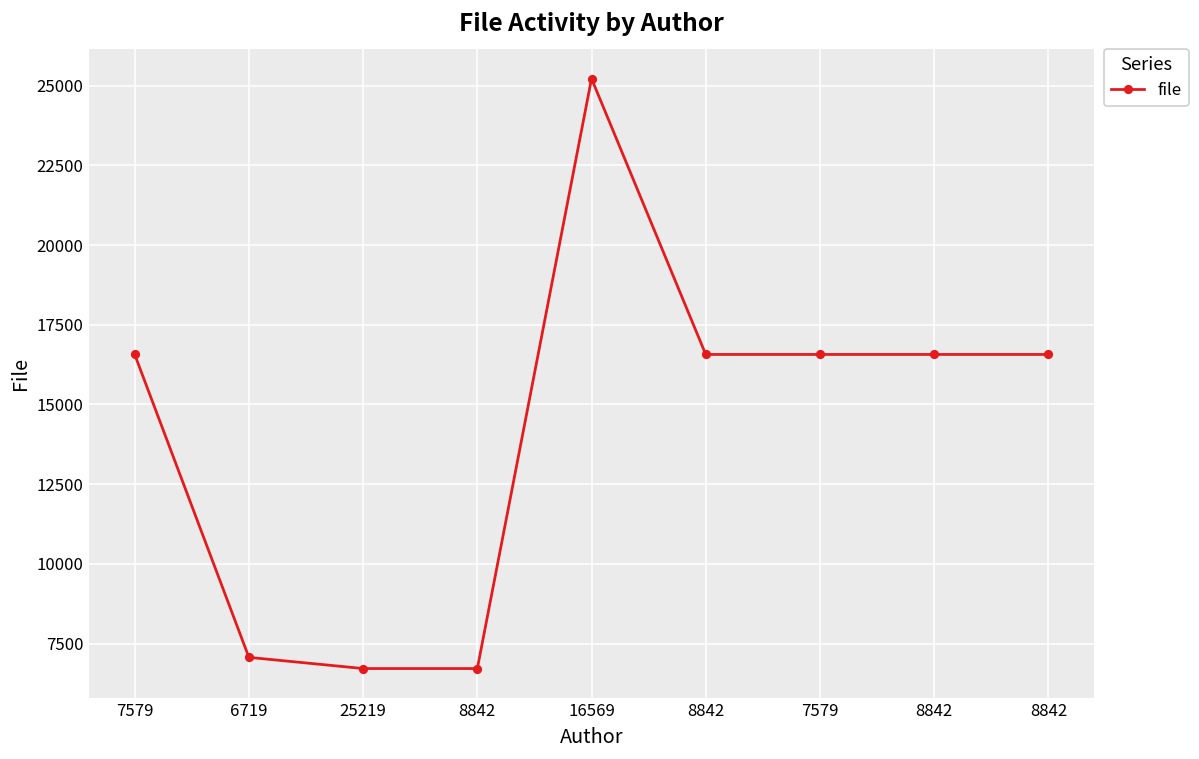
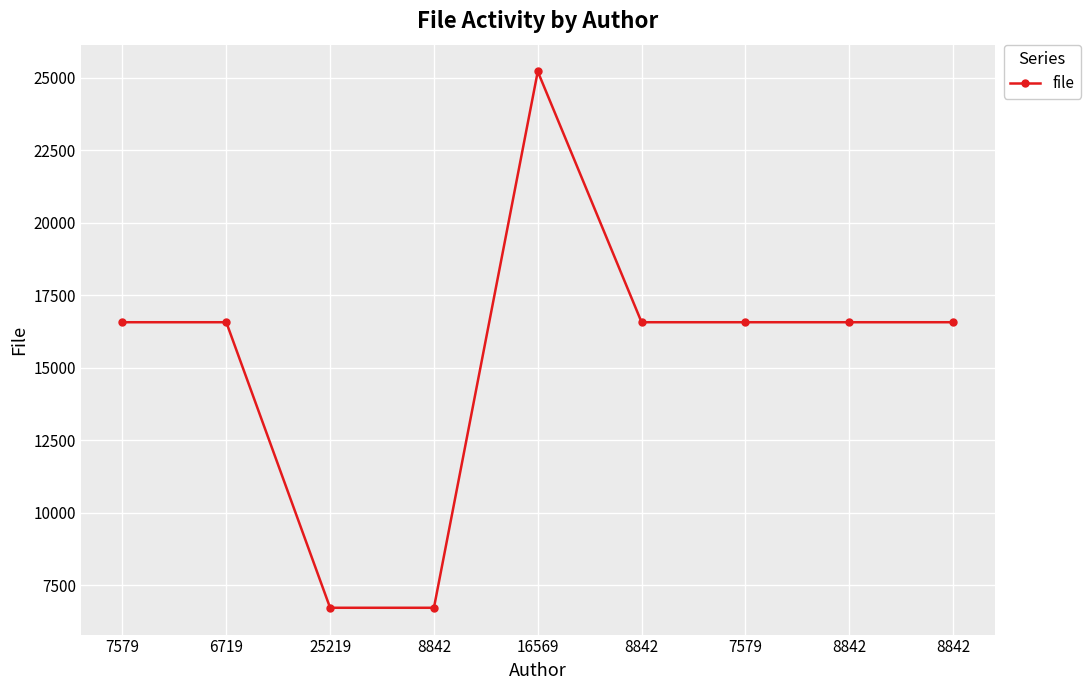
  {
-   "6719": 7100,
+   "6719": 16600,
    "25219": 6700,
    "16569": 25200
  }
